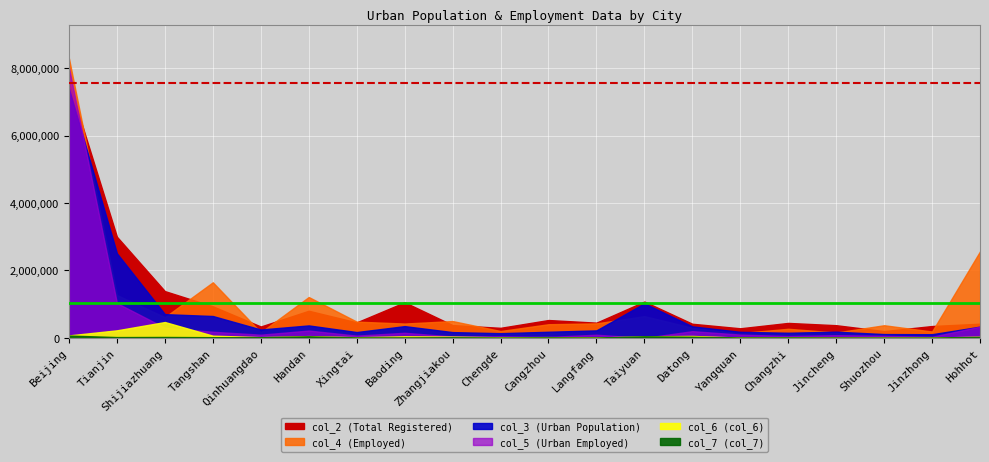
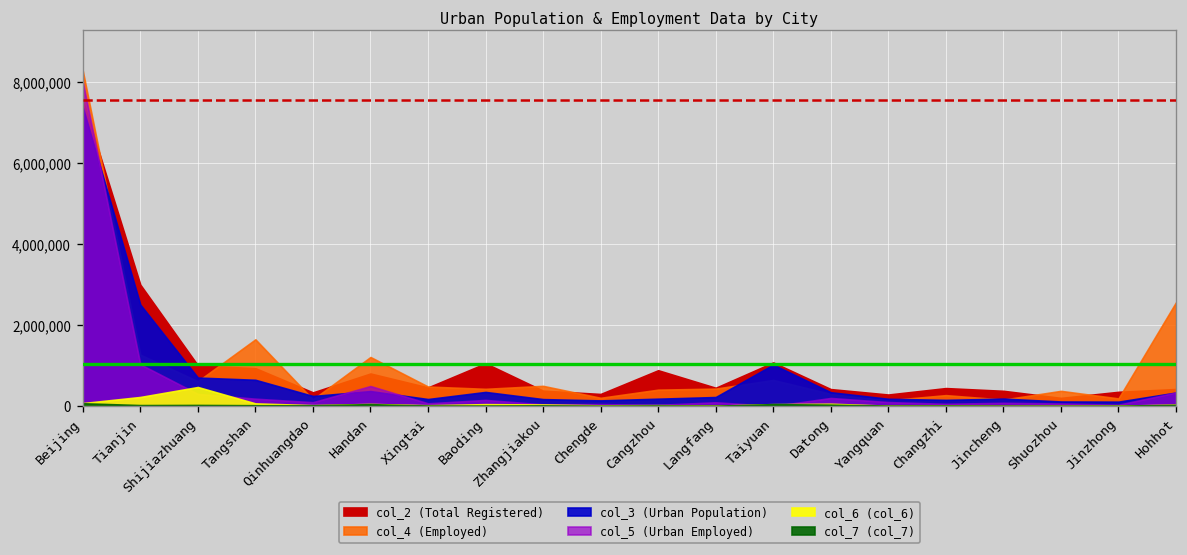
  {
    "col_2 (Total Registered)": {
      "Beijing": "7,600,000",
      "Tianjin": "3,000,000",
-     "Shijiazhuang": "1,400,000",
+     "Shijiazhuang": "1,000,000",
      "Tangshan": "900,000",
      "Qinhuangdao": "300,000",
      "Handan": "800,000",
      "Baoding": "1,100,000",
      "Zhangjiakou": "400,000",
      "Chengde": "300,000",
-     "Cangzhou": "500,000",
+     "Cangzhou": "900,000",
      "Datong": "400,000",
      "Yangquan": "300,000",
      "Changzhi": "400,000",
      "Jincheng": "400,000",
      "Shuozhou": "200,000",
      "Jinzhong": "400,000",
      "Hohhot": "400,000"
    },
    "col_4 (Employed)": {
      "Beijing": "8,300,000",
      "Tianjin": "1,300,000",
      "Shijiazhuang": "600,000",
      "Tangshan": "1,600,000",
      "Handan": "1,200,000",
      "Baoding": "400,000",
      "Zhangjiakou": "500,000",
      "Cangzhou": "400,000",
      "Taiyuan": "600,000",
      "Changzhi": "300,000",
      "Shuozhou": "400,000",
      "Jinzhong": "200,000",
      "Hohhot": "2,600,000"
    },
    "col_3 (Urban Population)": {
      "Beijing": "7,400,000",
      "Tianjin": "2,500,000",
      "Shijiazhuang": "700,000",
      "Tangshan": "600,000",
      "Qinhuangdao": "200,000",
      "Handan": "400,000",
      "Xingtai": "200,000",
      "Baoding": "300,000",
      "Zhangjiakou": "200,000",
      "Cangzhou": "200,000",
      "Langfang": "200,000",
      "Changzhi": "200,000"
    },
    "col_5 (Urban Employed)": {
      "Beijing": "8,000,000",
      "Tianjin": "1,000,000",
      "Shijiazhuang": "300,000",
      "Tangshan": "200,000",
-     "Handan": "200,000",
+     "Handan": "500,000",
      "Baoding": "200,000",
      "Langfang": "100,000",
      "Datong": "200,000",
      "Jincheng": "100,000"
    },
    "col_6 (col_6)": {
      "Tianjin": "200,000",
      "Shijiazhuang": "500,000"
    }
  }
